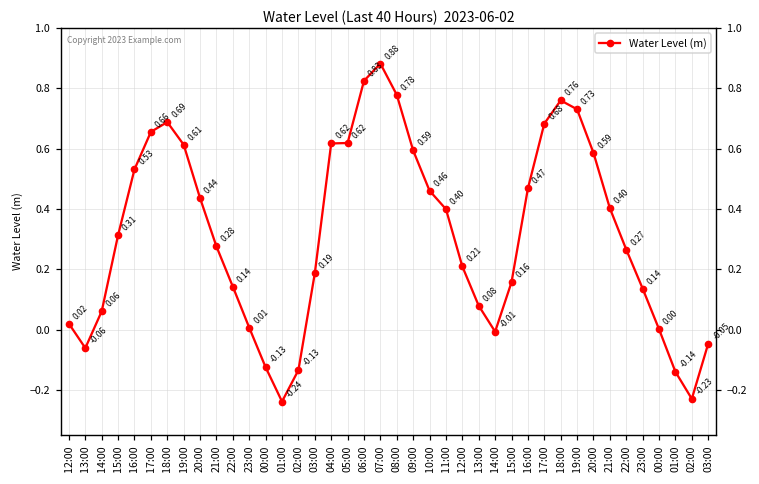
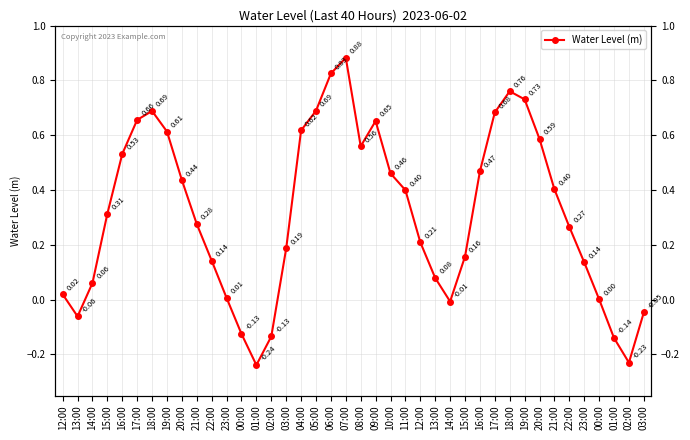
  {
-   "05:00": 0.62,
+   "05:00": 0.69,
    "07:00": 0.88,
-   "08:00": 0.78,
-   "09:00": 0.59,
+   "08:00": 0.56,
+   "09:00": 0.65,
    "10:00": 0.46,
    "11:00": 0.40
  }
